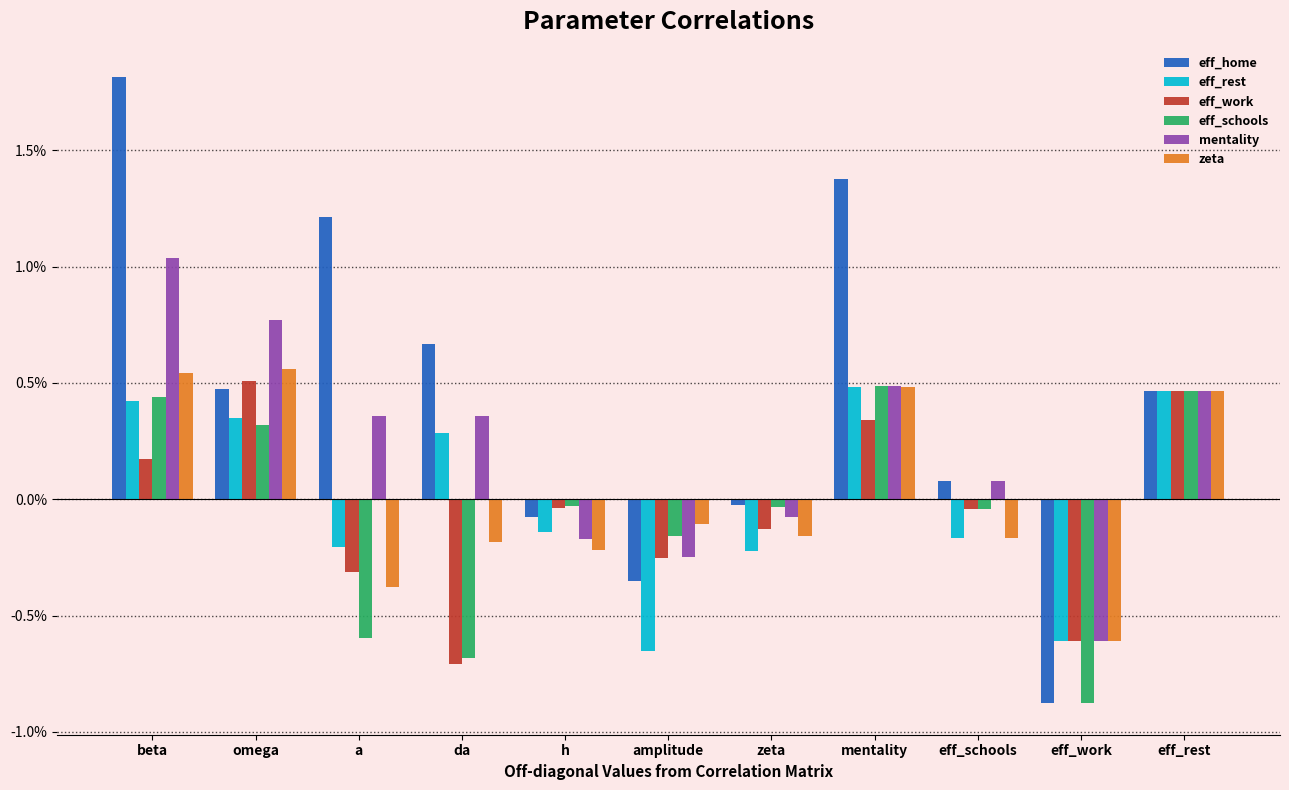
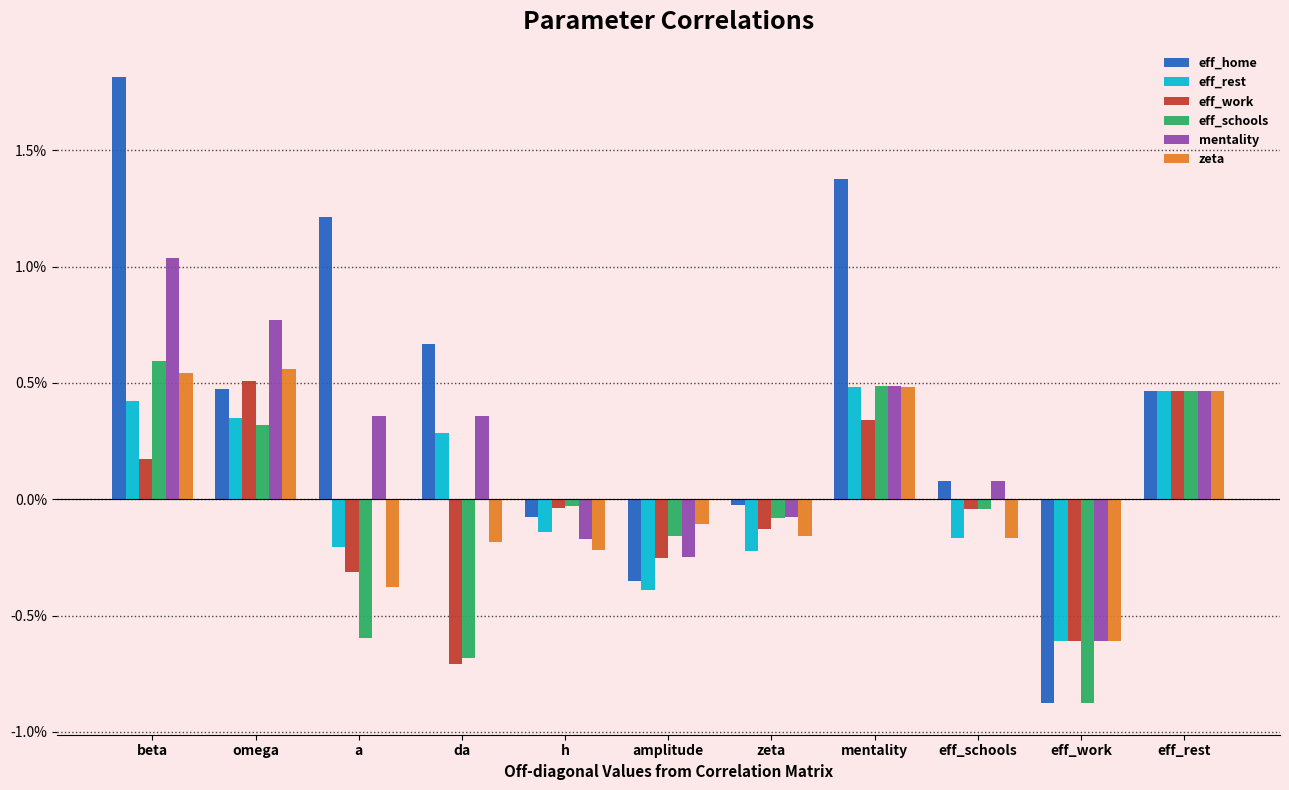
  {
    "eff_home": {
      "beta": "1.82%",
      "omega": "0.47%",
      "a": "1.22%",
      "da": "0.67%",
      "h": "-0.08%",
      "amplitude": "-0.35%",
      "zeta": "-0.02%",
      "mentality": "1.38%",
      "eff_schools": "0.08%",
      "eff_work": "-0.88%",
      "eff_rest": "0.47%"
    },
    "eff_rest": {
      "beta": "0.42%",
      "omega": "0.35%",
      "a": "-0.20%",
      "da": "0.28%",
      "h": "-0.14%",
-     "amplitude": "-0.65%",
+     "amplitude": "-0.39%",
      "zeta": "-0.22%",
      "mentality": "0.48%",
      "eff_schools": "-0.16%",
      "eff_work": "-0.61%",
      "eff_rest": "0.47%"
    },
    "eff_work": {
      "beta": "0.17%",
      "omega": "0.51%",
      "a": "-0.31%",
      "da": "-0.71%",
      "h": "-0.04%",
      "amplitude": "-0.25%",
      "zeta": "-0.13%",
      "mentality": "0.34%",
      "eff_schools": "-0.04%",
      "eff_work": "-0.61%",
      "eff_rest": "0.47%"
    },
    "eff_schools": {
-     "beta": "0.44%",
+     "beta": "0.60%",
      "omega": "0.32%",
      "a": "-0.60%",
      "da": "-0.68%",
      "h": "-0.03%",
      "amplitude": "-0.16%",
-     "zeta": "-0.03%",
+     "zeta": "-0.08%",
      "mentality": "0.49%",
      "eff_schools": "-0.04%",
      "eff_work": "-0.88%",
      "eff_rest": "0.47%"
    },
    "mentality": {
      "beta": "1.04%",
      "omega": "0.77%",
      "a": "0.36%",
      "da": "0.36%",
      "h": "-0.17%",
      "amplitude": "-0.25%",
      "zeta": "-0.08%",
      "mentality": "0.49%",
      "eff_schools": "0.08%",
      "eff_work": "-0.61%",
      "eff_rest": "0.47%"
    },
    "zeta": {
      "beta": "0.54%",
      "omega": "0.56%",
      "a": "-0.38%",
      "da": "-0.18%",
      "h": "-0.22%",
      "amplitude": "-0.11%",
      "zeta": "-0.16%",
      "mentality": "0.48%",
      "eff_schools": "-0.16%",
      "eff_work": "-0.61%",
      "eff_rest": "0.47%"
    }
  }
